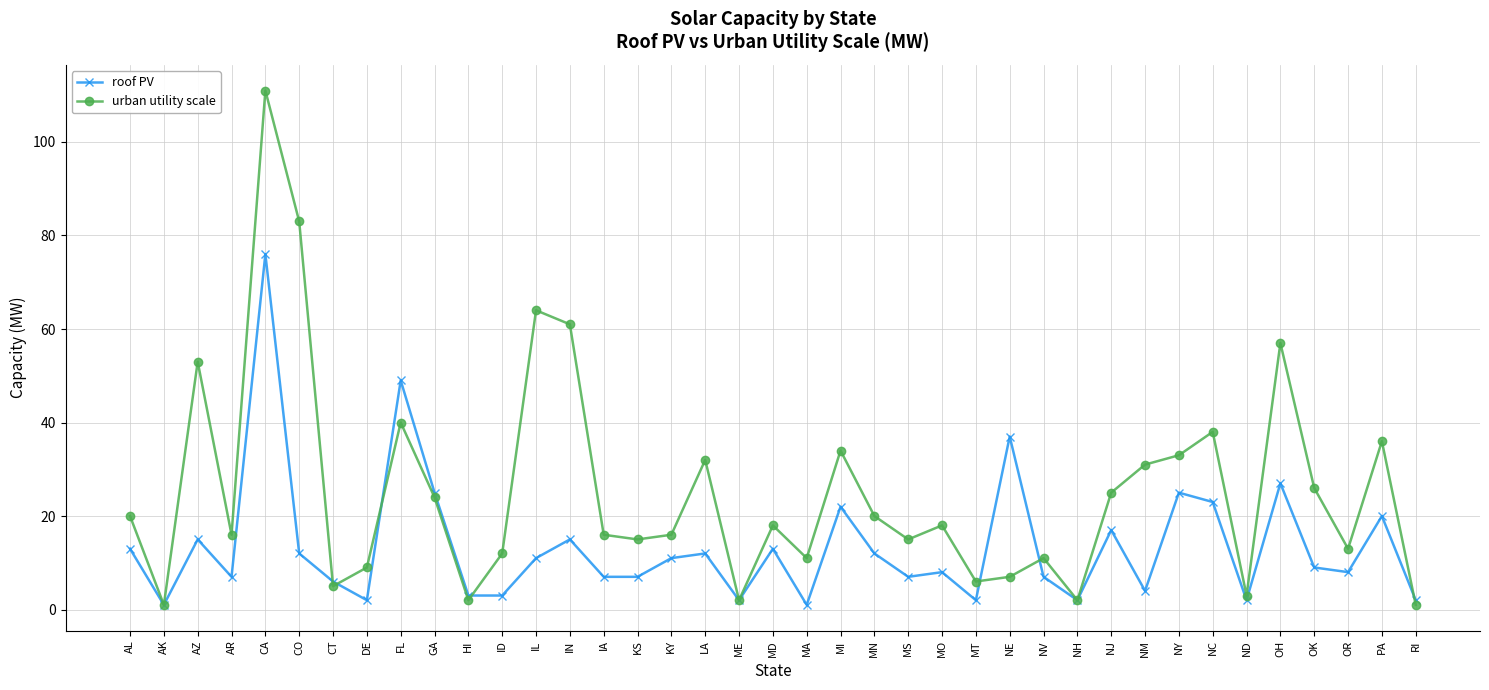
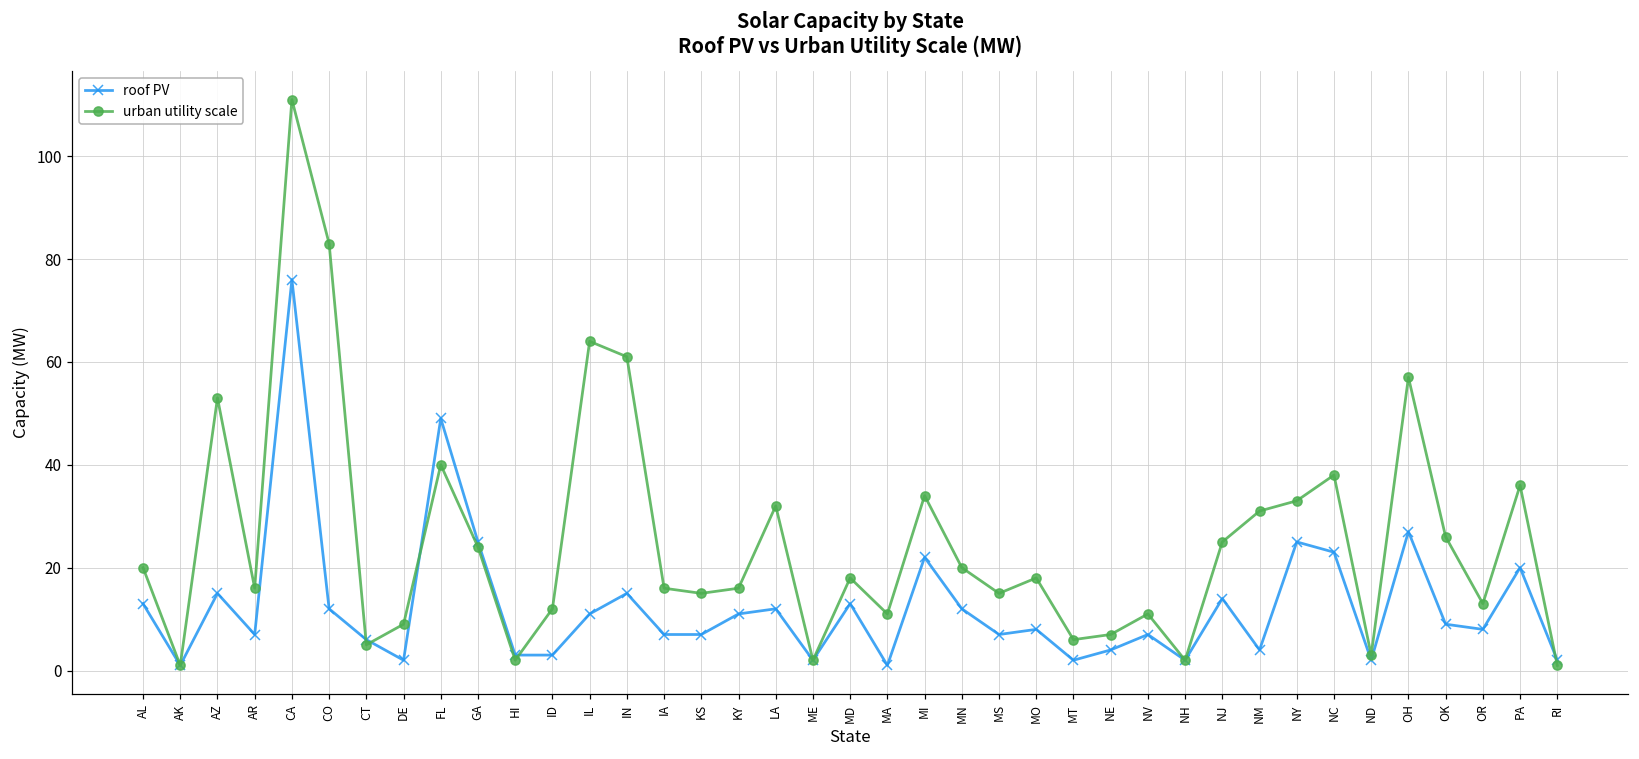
  {
    "roof PV": {
      "AL": 13,
      "AZ": 15,
      "AR": 7,
      "CA": 76,
      "CO": 12,
      "CT": 6,
      "DE": 2,
      "FL": 49,
      "GA": 25,
      "HI": 3,
      "ID": 3,
      "IL": 11,
      "IN": 15,
      "IA": 7,
      "KS": 7,
      "KY": 11,
      "LA": 12,
      "MD": 13,
      "MA": 1,
      "MI": 22,
      "MN": 12,
      "MS": 7,
      "MO": 8,
      "MT": 2,
-     "NE": 37,
+     "NE": 4,
      "NV": 7,
-     "NJ": 17,
+     "NJ": 14,
      "NM": 4,
      "NY": 25,
      "NC": 23,
      "ND": 2,
      "OH": 27,
      "OK": 9,
      "OR": 8,
      "PA": 20,
      "RI": 2
    },
    "urban utility scale": {
      "AL": 20,
      "AZ": 53,
      "AR": 16,
      "CA": 111,
      "CO": 83,
      "CT": 5,
      "DE": 9,
      "FL": 40,
      "GA": 24,
      "HI": 2,
      "ID": 12,
      "IL": 64,
      "IN": 61,
      "IA": 16,
      "KS": 15,
      "KY": 16,
      "LA": 32,
      "MD": 18,
      "MA": 11,
      "MI": 34,
      "MN": 20,
      "MS": 15,
      "MO": 18,
      "MT": 6,
      "NE": 7,
      "NV": 11,
      "NJ": 25,
      "NM": 31,
      "NY": 33,
      "NC": 38,
      "ND": 3,
      "OH": 57,
      "OK": 26,
      "OR": 13,
      "PA": 36,
      "RI": 1
    }
  }
